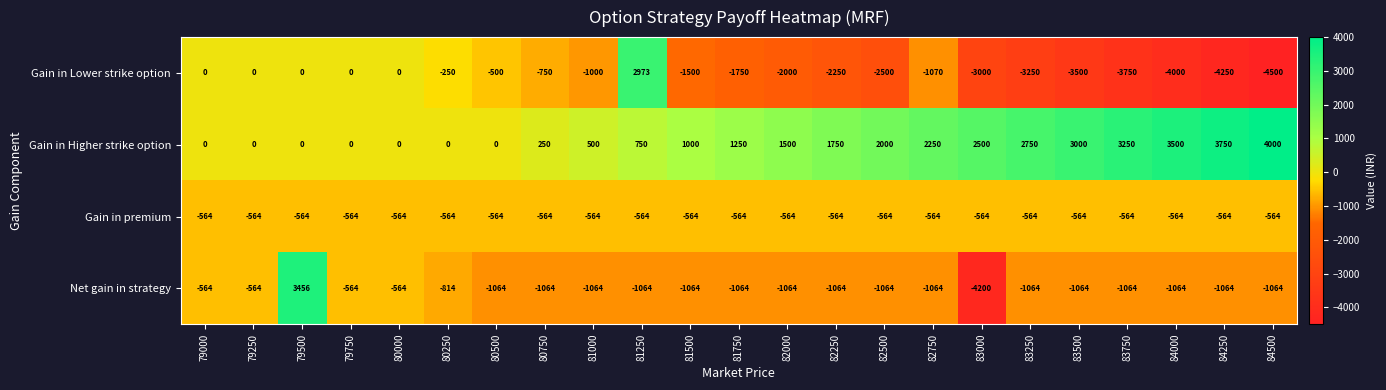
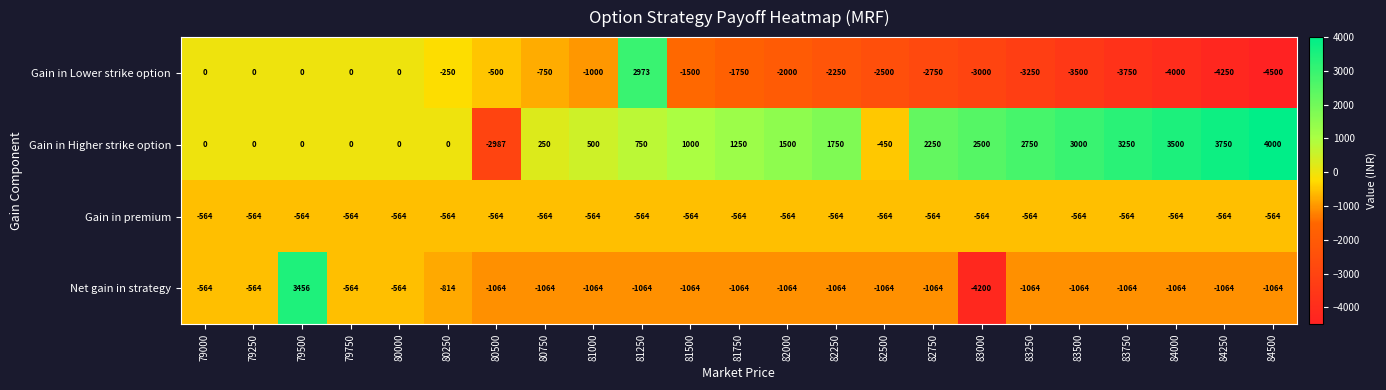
  {
    "Gain in Lower strike option": {
      "79000": 0,
      "79250": 0,
      "79500": 0,
      "79750": 0,
      "80000": 0,
      "80250": -250,
      "80500": -500,
      "80750": -750,
      "81000": -1000,
      "81250": 2973,
      "81500": -1500,
      "81750": -1750,
      "82000": -2000,
      "82250": -2250,
      "82500": -2500,
-     "82750": -1070,
+     "82750": -2750,
      "83000": -3000,
      "83250": -3250,
      "83500": -3500,
      "83750": -3750,
      "84000": -4000,
      "84250": -4250,
      "84500": -4500
    },
    "Gain in Higher strike option": {
      "79000": 0,
      "79250": 0,
      "79500": 0,
      "79750": 0,
      "80000": 0,
      "80250": 0,
-     "80500": 0,
+     "80500": -2987,
      "80750": 250,
      "81000": 500,
      "81250": 750,
      "81500": 1000,
      "81750": 1250,
      "82000": 1500,
      "82250": 1750,
-     "82500": 2000,
+     "82500": -450,
      "82750": 2250,
      "83000": 2500,
      "83250": 2750,
      "83500": 3000,
      "83750": 3250,
      "84000": 3500,
      "84250": 3750,
      "84500": 4000
    },
    "Gain in premium": {
      "79000": -564,
      "79250": -564,
      "79500": -564,
      "79750": -564,
      "80000": -564,
      "80250": -564,
      "80500": -564,
      "80750": -564,
      "81000": -564,
      "81250": -564,
      "81500": -564,
      "81750": -564,
      "82000": -564,
      "82250": -564,
      "82500": -564,
      "82750": -564,
      "83000": -564,
      "83250": -564,
      "83500": -564,
      "83750": -564,
      "84000": -564,
      "84250": -564,
      "84500": -564
    },
    "Net gain in strategy": {
      "79000": -564,
      "79250": -564,
      "79500": 3456,
      "79750": -564,
      "80000": -564,
      "80250": -814,
      "80500": -1064,
      "80750": -1064,
      "81000": -1064,
      "81250": -1064,
      "81500": -1064,
      "81750": -1064,
      "82000": -1064,
      "82250": -1064,
      "82500": -1064,
      "82750": -1064,
      "83000": -4200,
      "83250": -1064,
      "83500": -1064,
      "83750": -1064,
      "84000": -1064,
      "84250": -1064,
      "84500": -1064
    }
  }
